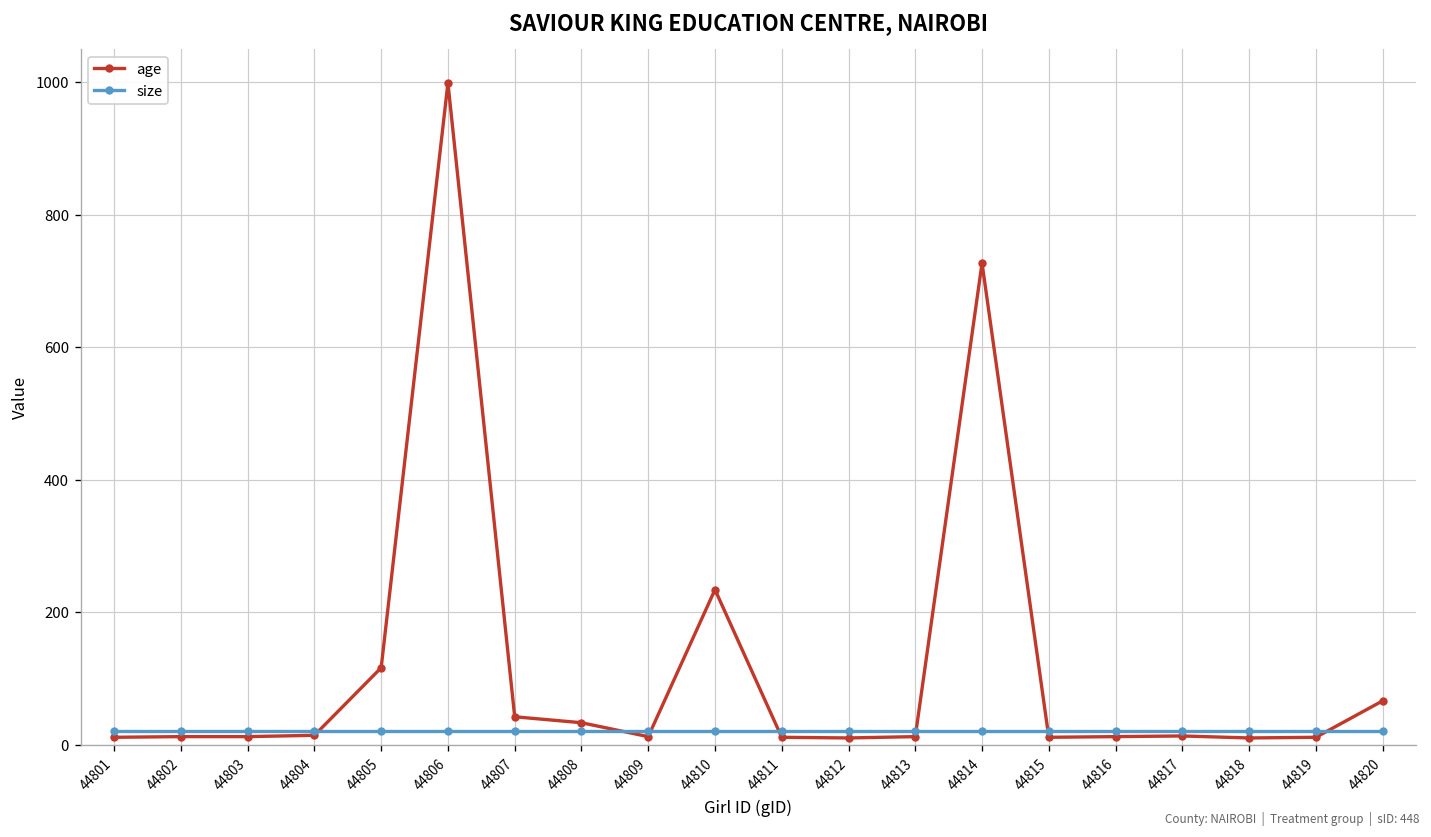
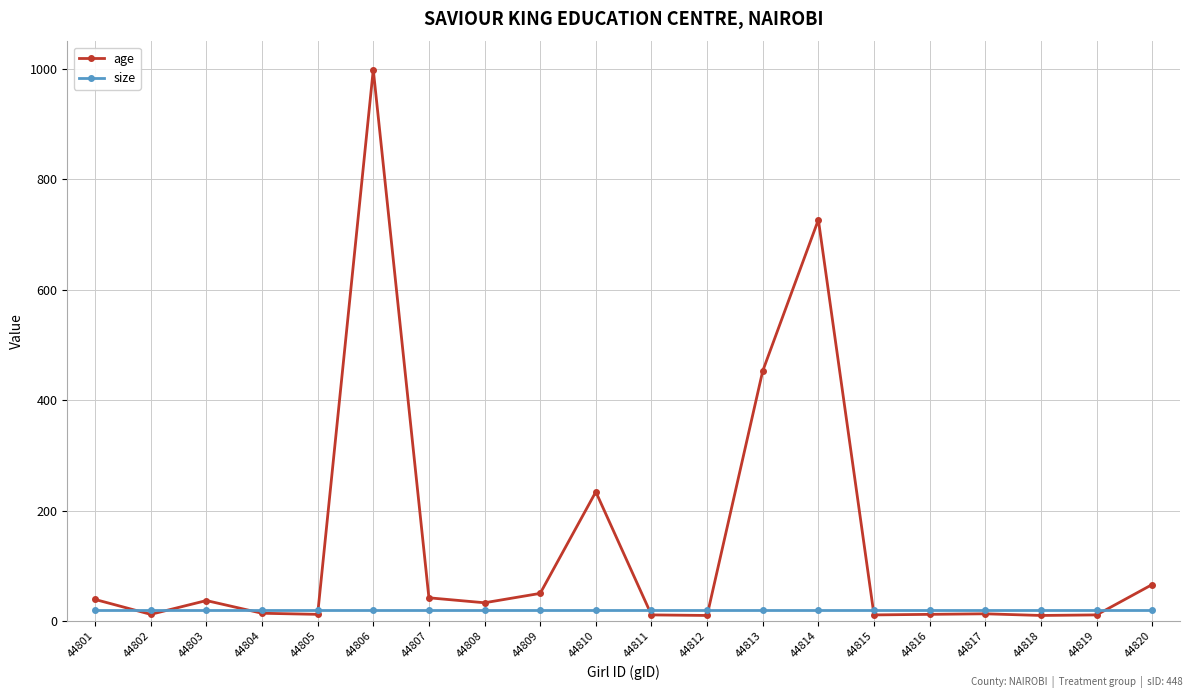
  {
    "age": {
-     "44801": 10,
+     "44801": 40,
      "44802": 10,
-     "44803": 10,
+     "44803": 40,
      "44804": 10,
-     "44805": 120,
+     "44805": 10,
      "44806": 1000,
      "44807": 40,
      "44808": 30,
-     "44809": 10,
+     "44809": 50,
      "44810": 230,
      "44811": 10,
      "44812": 10,
-     "44813": 10,
+     "44813": 450,
      "44814": 730,
      "44815": 10,
      "44816": 10,
      "44817": 10,
      "44818": 10,
      "44819": 10,
      "44820": 70
    },
    "size": {
      "44801": 20,
      "44802": 20,
      "44803": 20,
      "44804": 20,
      "44805": 20,
      "44806": 20,
      "44807": 20,
      "44808": 20,
      "44809": 20,
      "44810": 20,
      "44811": 20,
      "44812": 20,
      "44813": 20,
      "44814": 20,
      "44815": 20,
      "44816": 20,
      "44817": 20,
      "44818": 20,
      "44819": 20,
      "44820": 20
    }
  }
